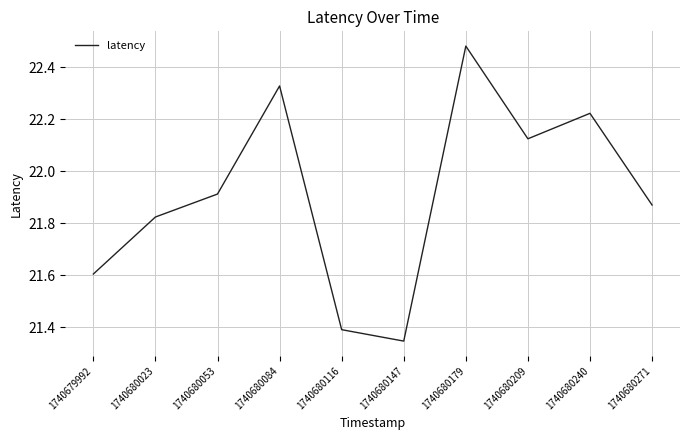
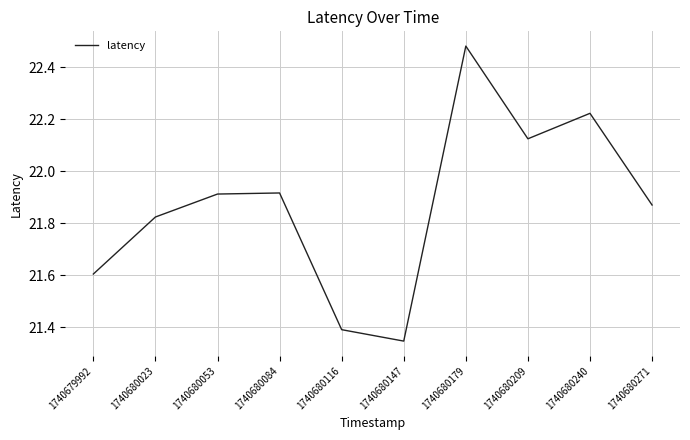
  {
    "1740679992": 21.60,
    "1740680023": 21.82,
    "1740680053": 21.91,
-   "1740680084": 22.33,
+   "1740680084": 21.92,
    "1740680116": 21.39,
    "1740680147": 21.35,
    "1740680179": 22.48,
    "1740680209": 22.12,
    "1740680240": 22.22,
    "1740680271": 21.87
  }
